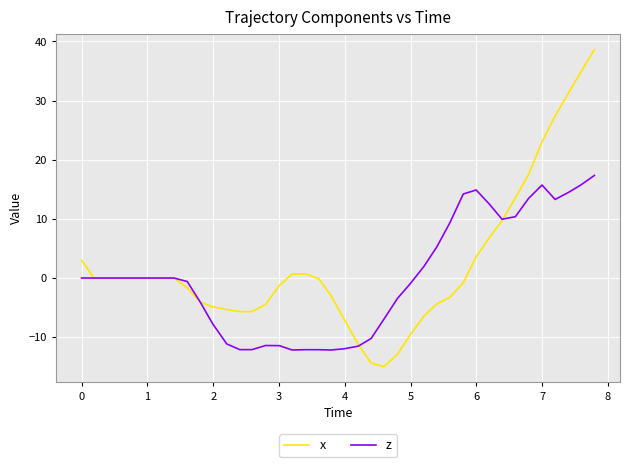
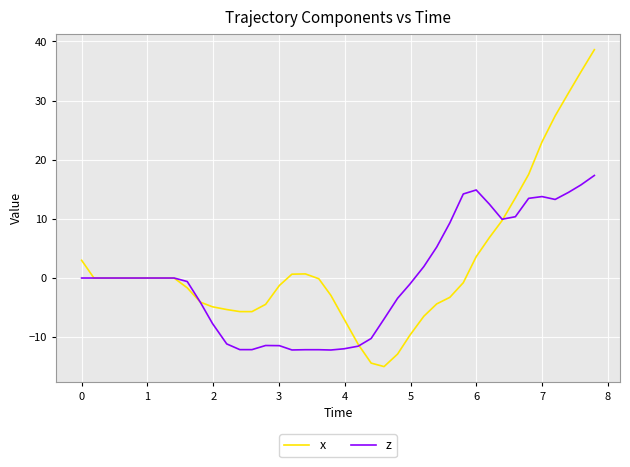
  {
    "x": {
      "0": 3,
      "7": 23
    },
    "z": {
      "0": 0,
-     "7": 16
+     "7": 14
    }
  }
